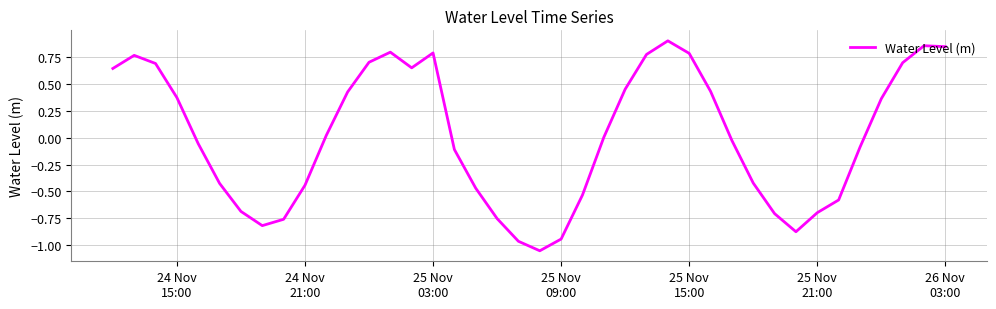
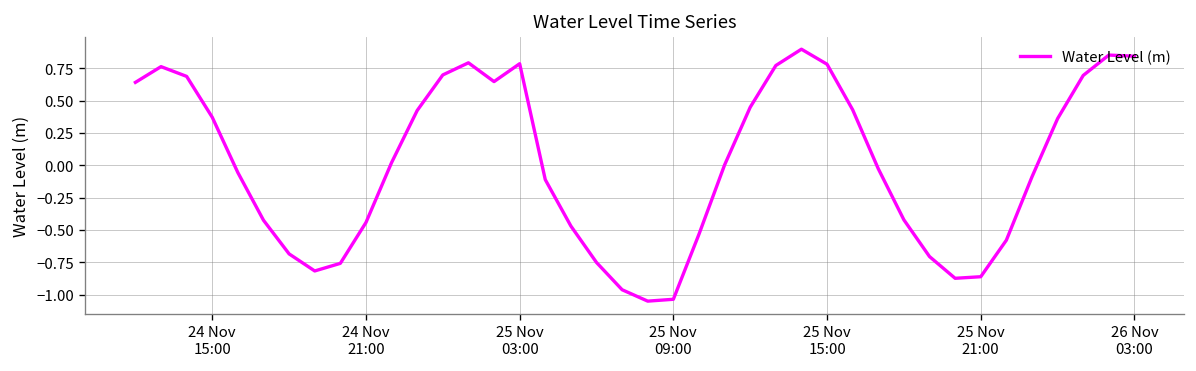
  {
    "24 Nov 15:00": 0.37,
    "24 Nov 21:00": -0.44,
    "25 Nov 03:00": 0.79,
-   "25 Nov 09:00": -0.94,
+   "25 Nov 09:00": -1.04,
    "25 Nov 15:00": 0.78,
-   "25 Nov 21:00": -0.70,
+   "25 Nov 21:00": -0.86,
    "26 Nov 03:00": 0.84
  }
